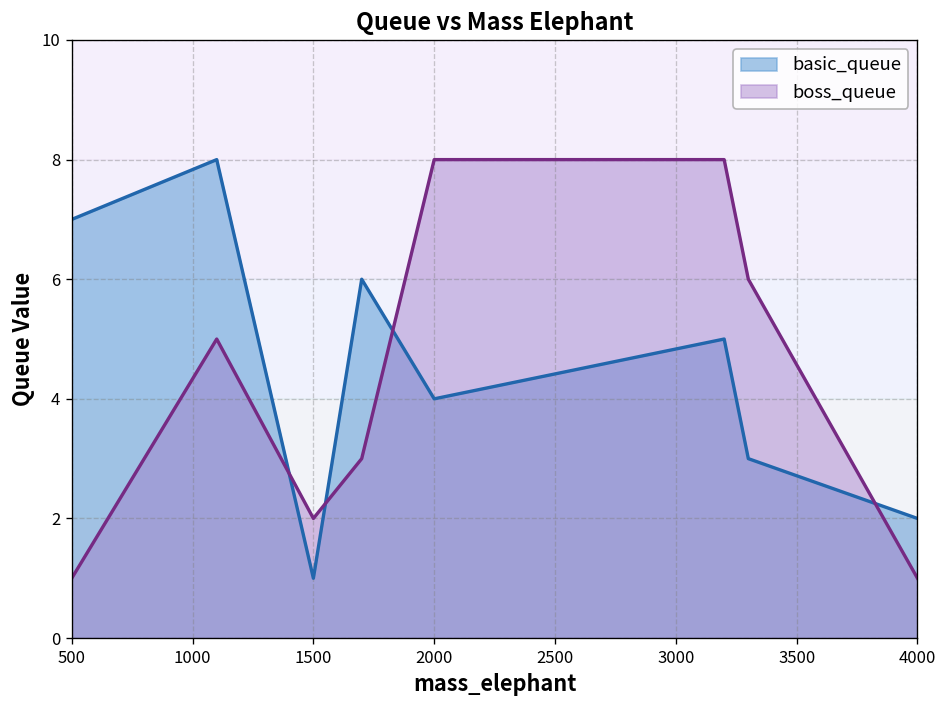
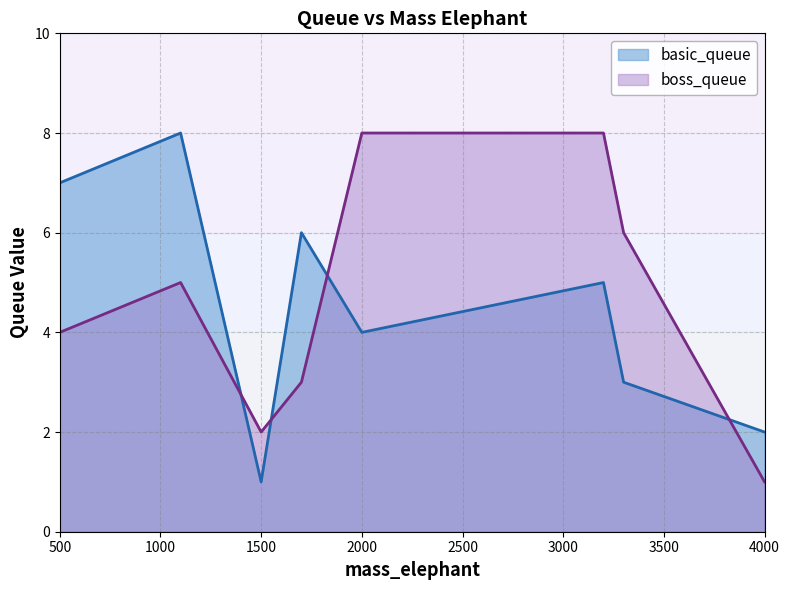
  {
    "basic_queue": {
      "500": 7,
      "1500": 1,
      "2000": 4,
      "4000": 2
    },
    "boss_queue": {
-     "500": 1,
+     "500": 4,
      "1500": 2,
      "2000": 8,
      "4000": 1
    }
  }
